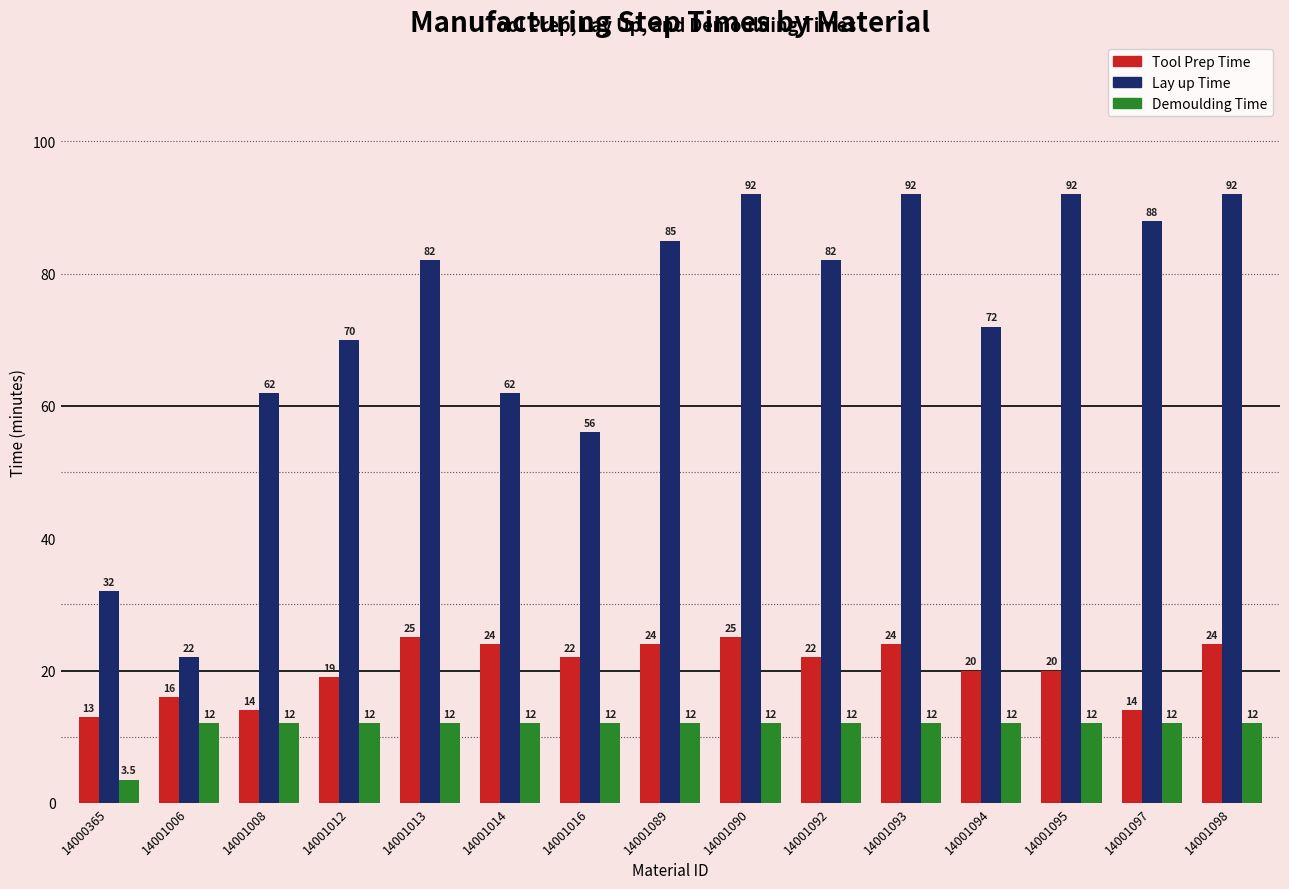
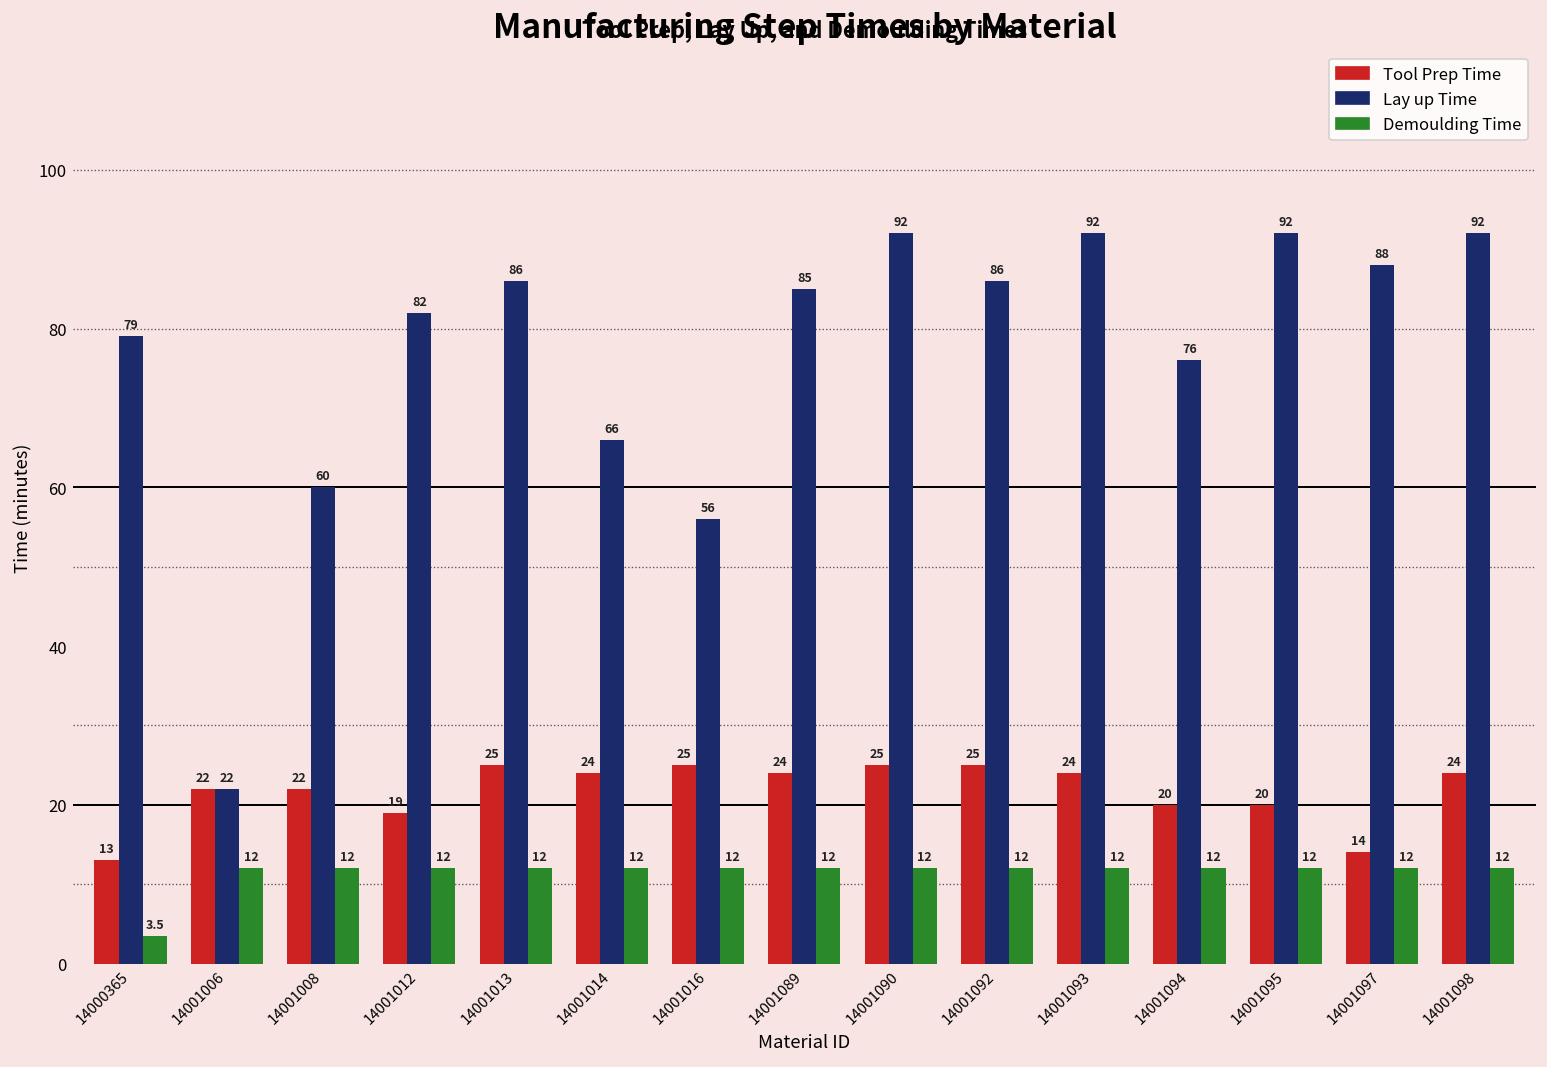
  {
    "Tool Prep Time": {
      "14000365": 13,
-     "14001006": 16,
-     "14001008": 14,
+     "14001006": 22,
+     "14001008": 22,
      "14001012": 19,
      "14001013": 25,
      "14001014": 24,
-     "14001016": 22,
+     "14001016": 25,
      "14001089": 24,
      "14001090": 25,
-     "14001092": 22,
+     "14001092": 25,
      "14001093": 24,
      "14001094": 20,
      "14001095": 20,
      "14001097": 14,
      "14001098": 24
    },
    "Lay up Time": {
-     "14000365": 32,
+     "14000365": 79,
      "14001006": 22,
-     "14001008": 62,
-     "14001012": 70,
-     "14001013": 82,
-     "14001014": 62,
+     "14001008": 60,
+     "14001012": 82,
+     "14001013": 86,
+     "14001014": 66,
      "14001016": 56,
      "14001089": 85,
      "14001090": 92,
-     "14001092": 82,
+     "14001092": 86,
      "14001093": 92,
-     "14001094": 72,
+     "14001094": 76,
      "14001095": 92,
      "14001097": 88,
      "14001098": 92
    },
    "Demoulding Time": {
      "14000365": 3.5,
      "14001006": 12,
      "14001008": 12,
      "14001012": 12,
      "14001013": 12,
      "14001014": 12,
      "14001016": 12,
      "14001089": 12,
      "14001090": 12,
      "14001092": 12,
      "14001093": 12,
      "14001094": 12,
      "14001095": 12,
      "14001097": 12,
      "14001098": 12
    }
  }
